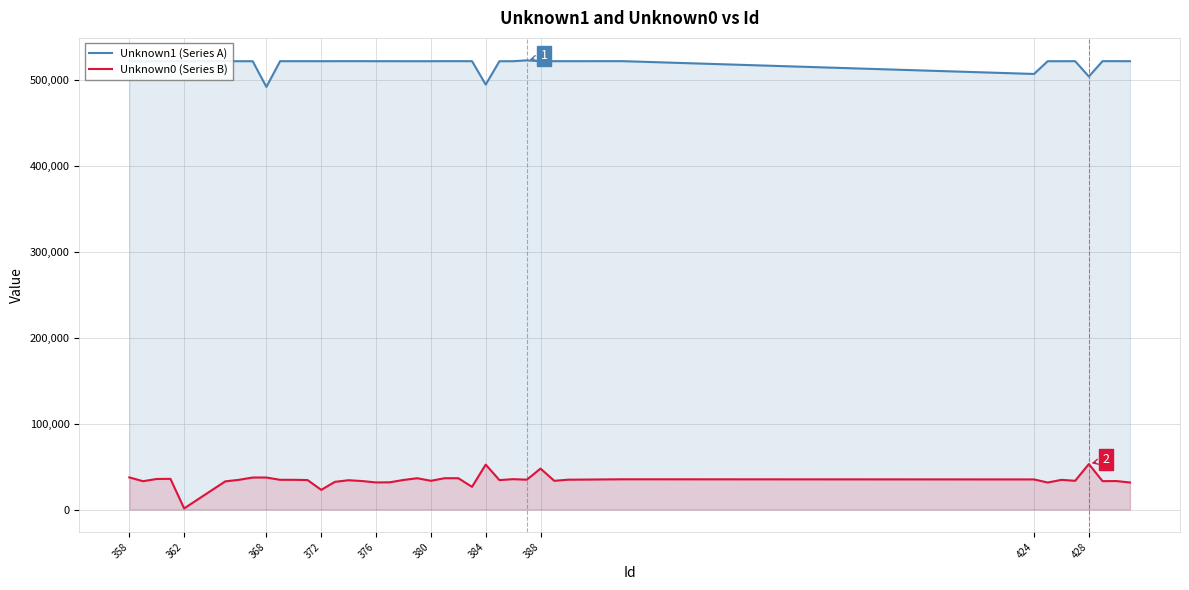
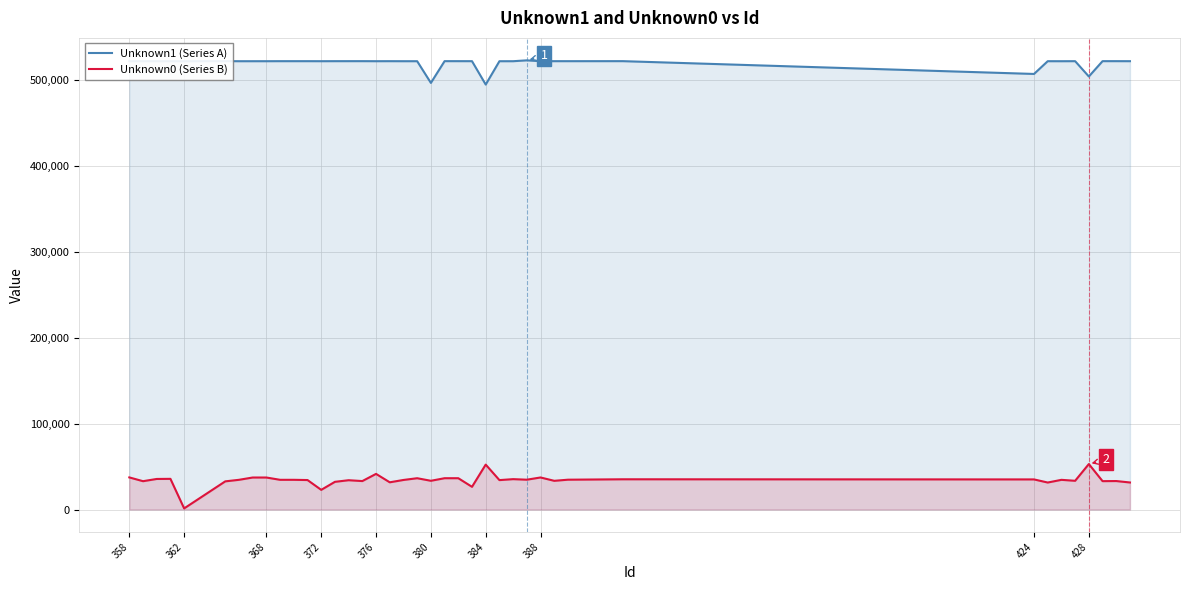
  {
    "Unknown1 (Series A)": {
-     "368": "490,000",
+     "368": "520,000",
      "372": "520,000",
      "376": "520,000",
-     "380": "520,000",
+     "380": "500,000",
      "384": "500,000",
      "424": "510,000",
      "428": "500,000"
    },
    "Unknown0 (Series B)": {
      "358": "40,000",
      "362": "0",
      "368": "40,000",
      "372": "20,000",
-     "376": "30,000",
+     "376": "40,000",
      "380": "30,000",
      "384": "50,000",
-     "388": "50,000",
+     "388": "40,000",
      "424": "40,000"
    }
  }
